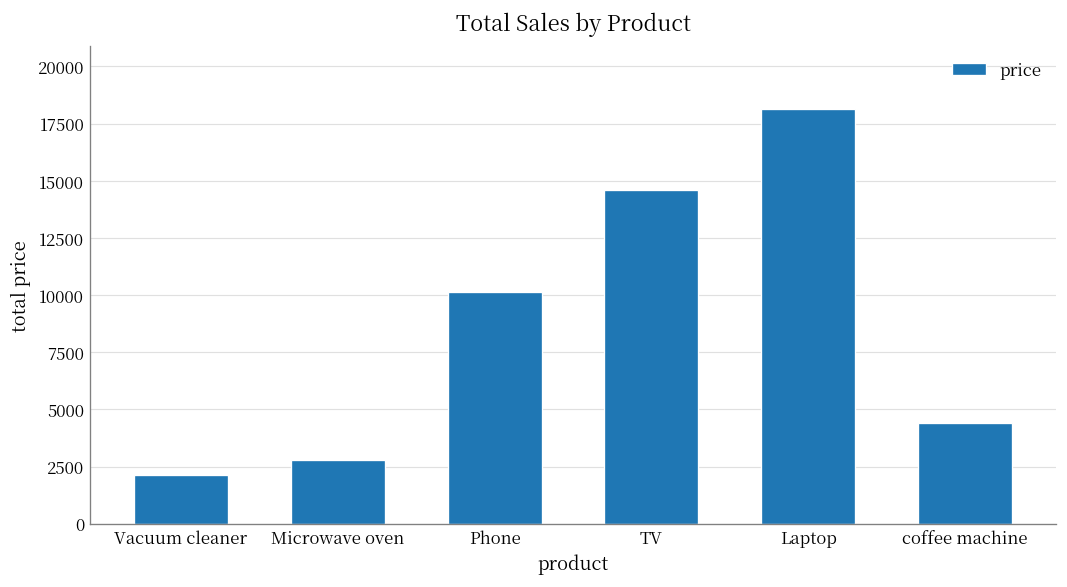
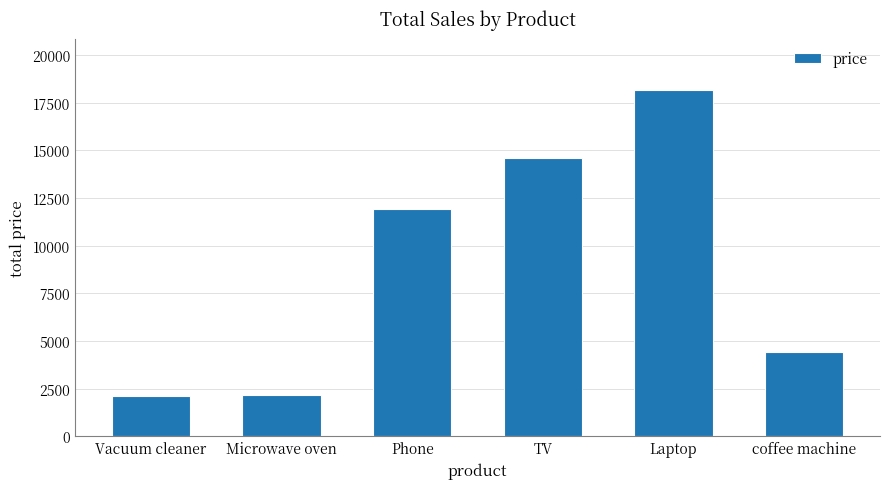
  {
    "Vacuum cleaner": 2100,
-   "Microwave oven": 2800,
-   "Phone": 10100,
+   "Microwave oven": 2200,
+   "Phone": 11900,
    "TV": 14600,
    "Laptop": 18200,
    "coffee machine": 4400
  }
